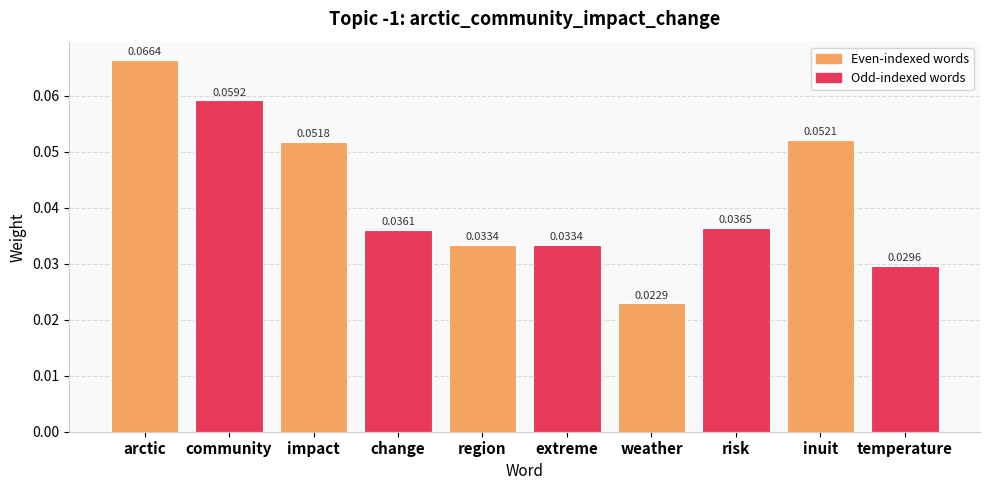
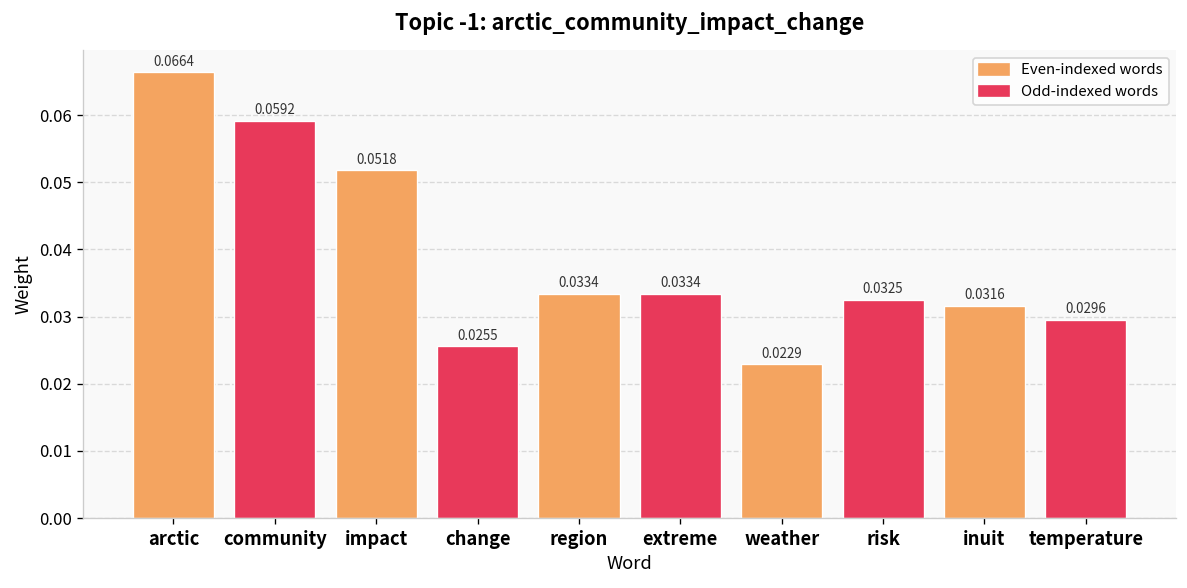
  {
    "arctic": 0.0664,
    "community": 0.0592,
    "impact": 0.0518,
-   "change": 0.0361,
+   "change": 0.0255,
    "region": 0.0334,
    "extreme": 0.0334,
    "weather": 0.0229,
-   "risk": 0.0365,
-   "inuit": 0.0521,
+   "risk": 0.0325,
+   "inuit": 0.0316,
    "temperature": 0.0296
  }
